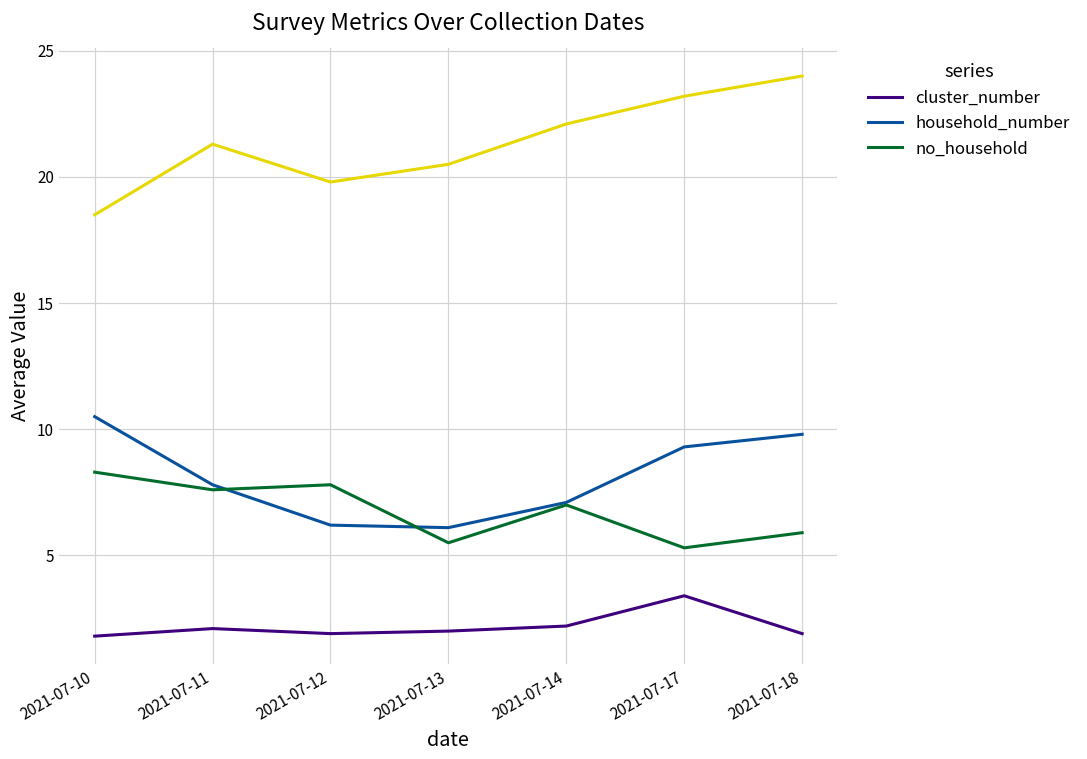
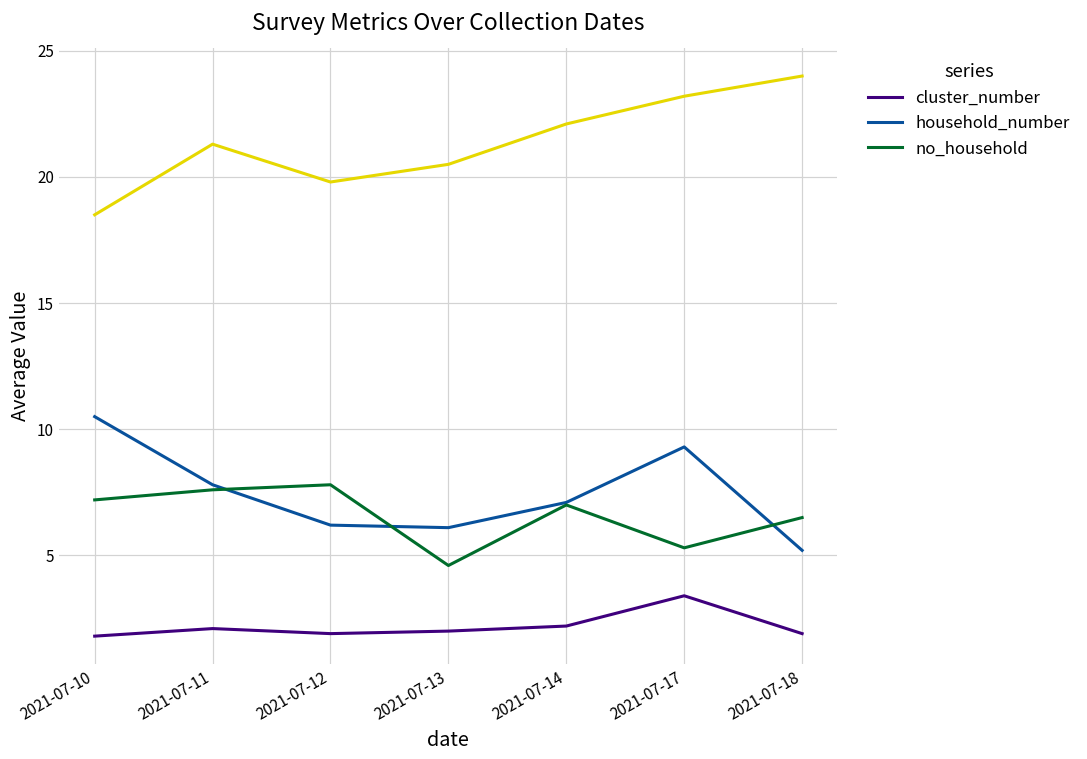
  {
    "cluster_number": {
      "2021-07-10": 1.8,
      "2021-07-11": 2.1,
      "2021-07-12": 1.9,
      "2021-07-13": 2.0,
      "2021-07-14": 2.2,
      "2021-07-17": 3.4,
      "2021-07-18": 1.9
    },
    "household_number": {
      "2021-07-10": 10.5,
      "2021-07-11": 7.8,
      "2021-07-12": 6.2,
      "2021-07-13": 6.1,
      "2021-07-17": 9.3,
-     "2021-07-18": 9.8
+     "2021-07-18": 5.2
    },
    "no_household": {
-     "2021-07-10": 8.3,
+     "2021-07-10": 7.2,
      "2021-07-11": 7.6,
      "2021-07-12": 7.8,
-     "2021-07-13": 5.5,
+     "2021-07-13": 4.6,
      "2021-07-17": 5.3,
-     "2021-07-18": 5.9
+     "2021-07-18": 6.5
    }
  }
